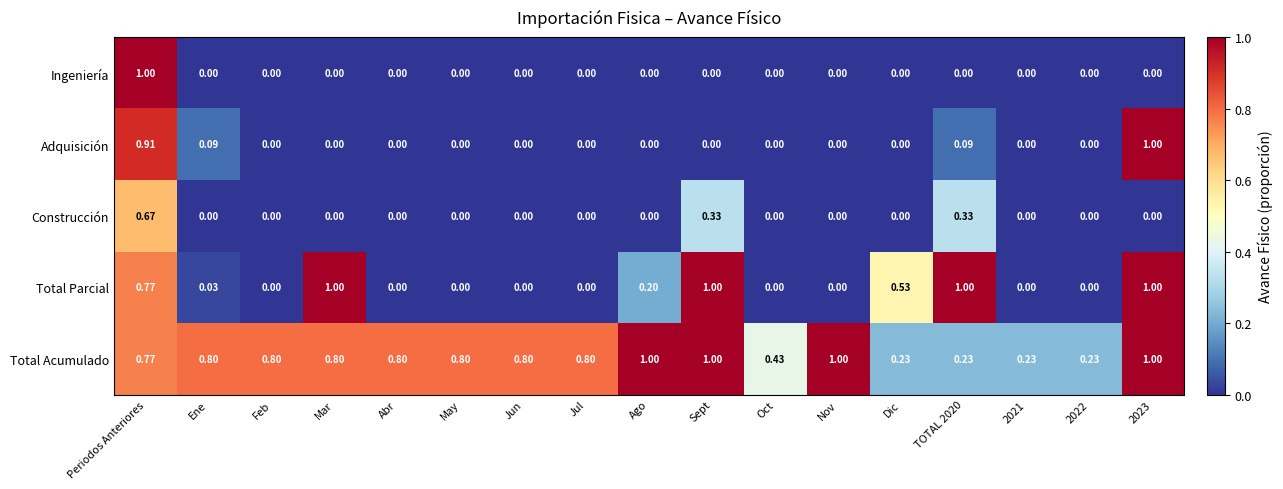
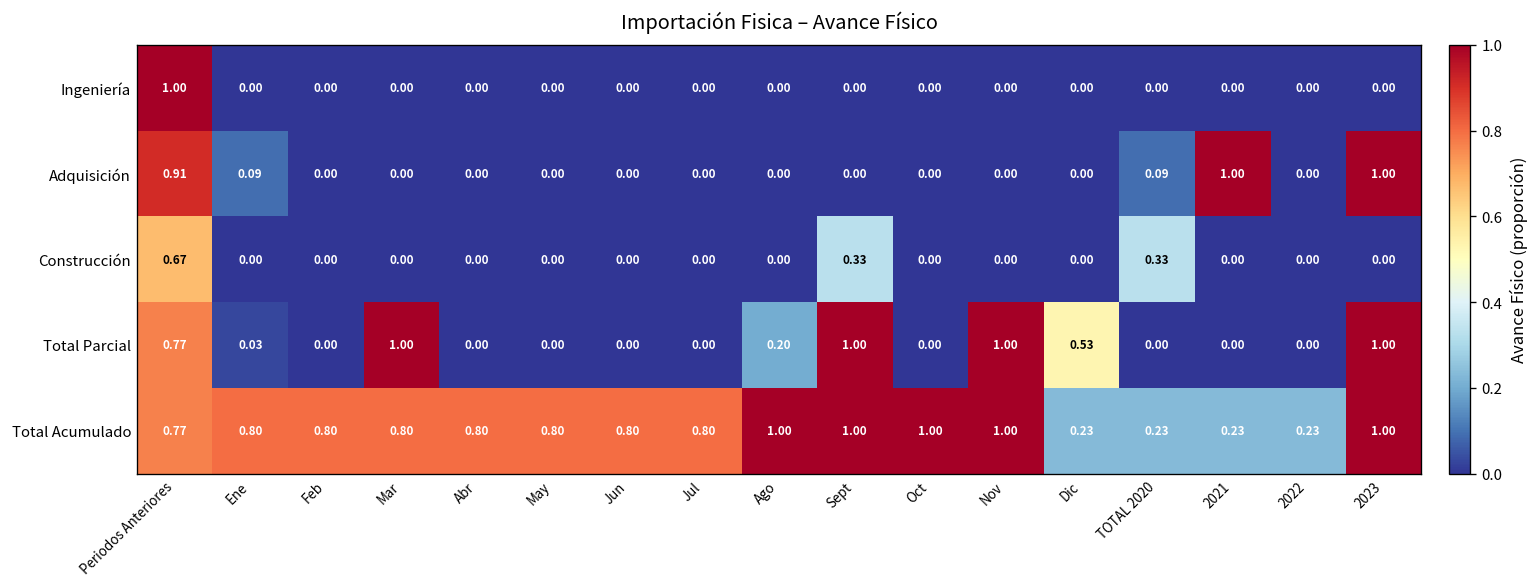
  {
    "Ingeniería": {
      "Periodos Anteriores": 1.00,
      "Ene": 0.00,
      "Feb": 0.00,
      "Mar": 0.00,
      "Abr": 0.00,
      "May": 0.00,
      "Jun": 0.00,
      "Jul": 0.00,
      "Ago": 0.00,
      "Sept": 0.00,
      "Oct": 0.00,
      "Nov": 0.00,
      "Dic": 0.00,
      "TOTAL 2020": 0.00,
      "2021": 0.00,
      "2022": 0.00,
      "2023": 0.00
    },
    "Adquisición": {
      "Periodos Anteriores": 0.91,
      "Ene": 0.09,
      "Feb": 0.00,
      "Mar": 0.00,
      "Abr": 0.00,
      "May": 0.00,
      "Jun": 0.00,
      "Jul": 0.00,
      "Ago": 0.00,
      "Sept": 0.00,
      "Oct": 0.00,
      "Nov": 0.00,
      "Dic": 0.00,
      "TOTAL 2020": 0.09,
-     "2021": 0.00,
+     "2021": 1.00,
      "2022": 0.00,
      "2023": 1.00
    },
    "Construcción": {
      "Periodos Anteriores": 0.67,
      "Ene": 0.00,
      "Feb": 0.00,
      "Mar": 0.00,
      "Abr": 0.00,
      "May": 0.00,
      "Jun": 0.00,
      "Jul": 0.00,
      "Ago": 0.00,
      "Sept": 0.33,
      "Oct": 0.00,
      "Nov": 0.00,
      "Dic": 0.00,
      "TOTAL 2020": 0.33,
      "2021": 0.00,
      "2022": 0.00,
      "2023": 0.00
    },
    "Total Parcial": {
      "Periodos Anteriores": 0.77,
      "Ene": 0.03,
      "Feb": 0.00,
      "Mar": 1.00,
      "Abr": 0.00,
      "May": 0.00,
      "Jun": 0.00,
      "Jul": 0.00,
      "Ago": 0.20,
      "Sept": 1.00,
      "Oct": 0.00,
-     "Nov": 0.00,
+     "Nov": 1.00,
      "Dic": 0.53,
-     "TOTAL 2020": 1.00,
+     "TOTAL 2020": 0.00,
      "2021": 0.00,
      "2022": 0.00,
      "2023": 1.00
    },
    "Total Acumulado": {
      "Periodos Anteriores": 0.77,
      "Ene": 0.80,
      "Feb": 0.80,
      "Mar": 0.80,
      "Abr": 0.80,
      "May": 0.80,
      "Jun": 0.80,
      "Jul": 0.80,
      "Ago": 1.00,
      "Sept": 1.00,
-     "Oct": 0.43,
+     "Oct": 1.00,
      "Nov": 1.00,
      "Dic": 0.23,
      "TOTAL 2020": 0.23,
      "2021": 0.23,
      "2022": 0.23,
      "2023": 1.00
    }
  }
